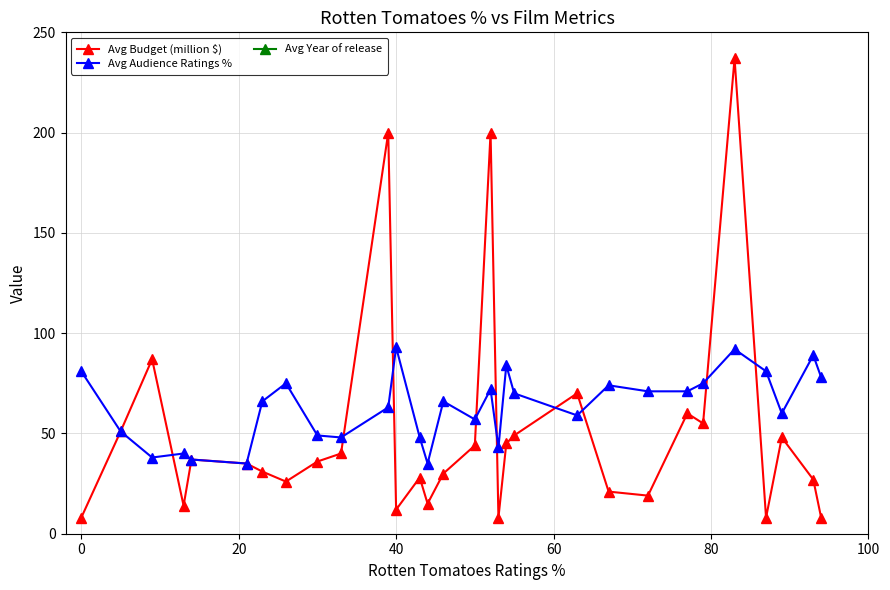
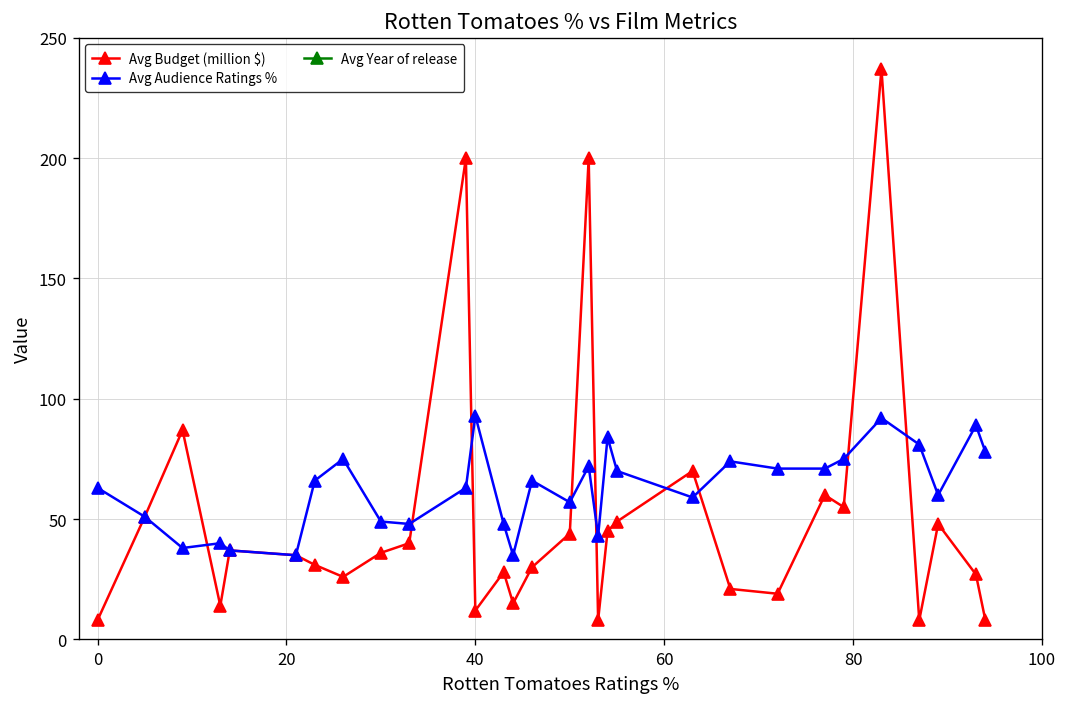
  {
    "Avg Budget (million $)": {
      "0": 8,
      "40": 12
    },
    "Avg Audience Ratings %": {
-     "0": 81,
+     "0": 63,
      "40": 93
    }
  }
